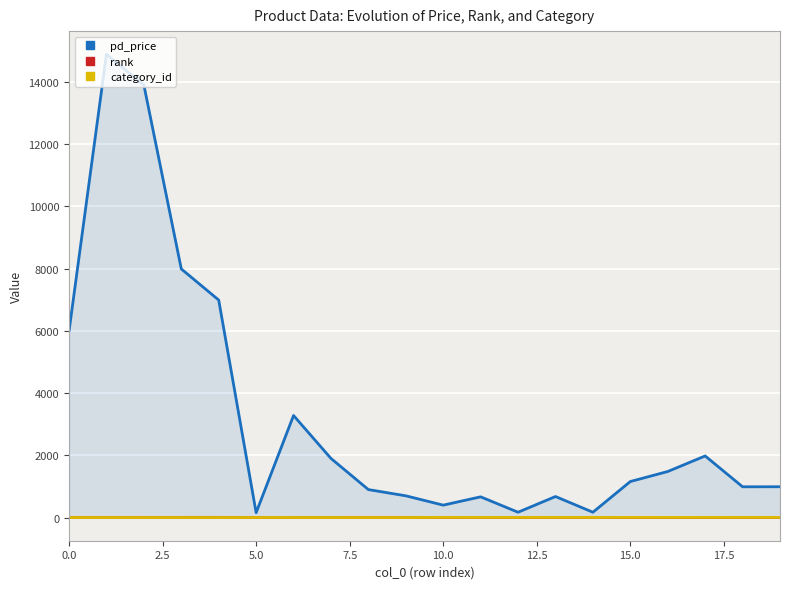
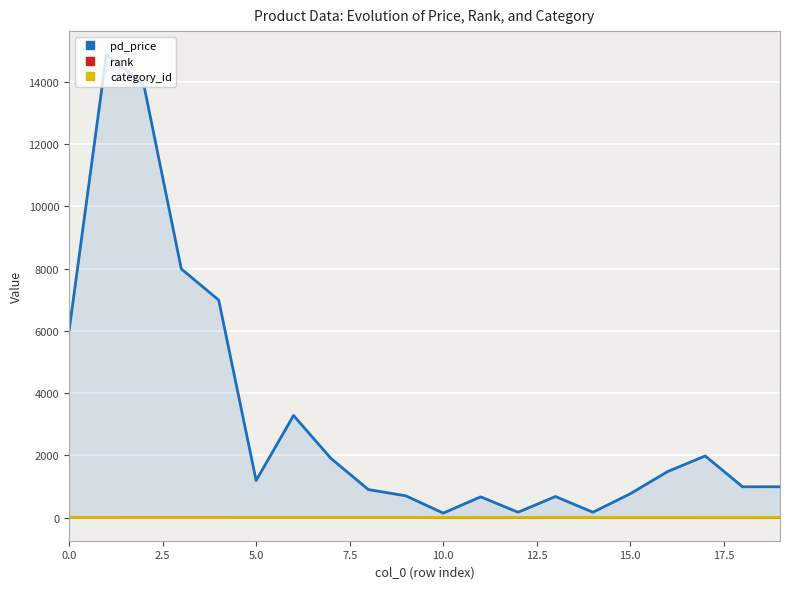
  {
    "pd_price": {
      "0.0": 6000,
-     "5.0": 200,
-     "10.0": 400,
-     "15.0": 1200
+     "5.0": 1200,
+     "10.0": 100,
+     "15.0": 800
    },
    "category_id": {
      "0.0": 0,
      "5.0": 0,
      "10.0": 0,
      "15.0": 0
    }
  }
